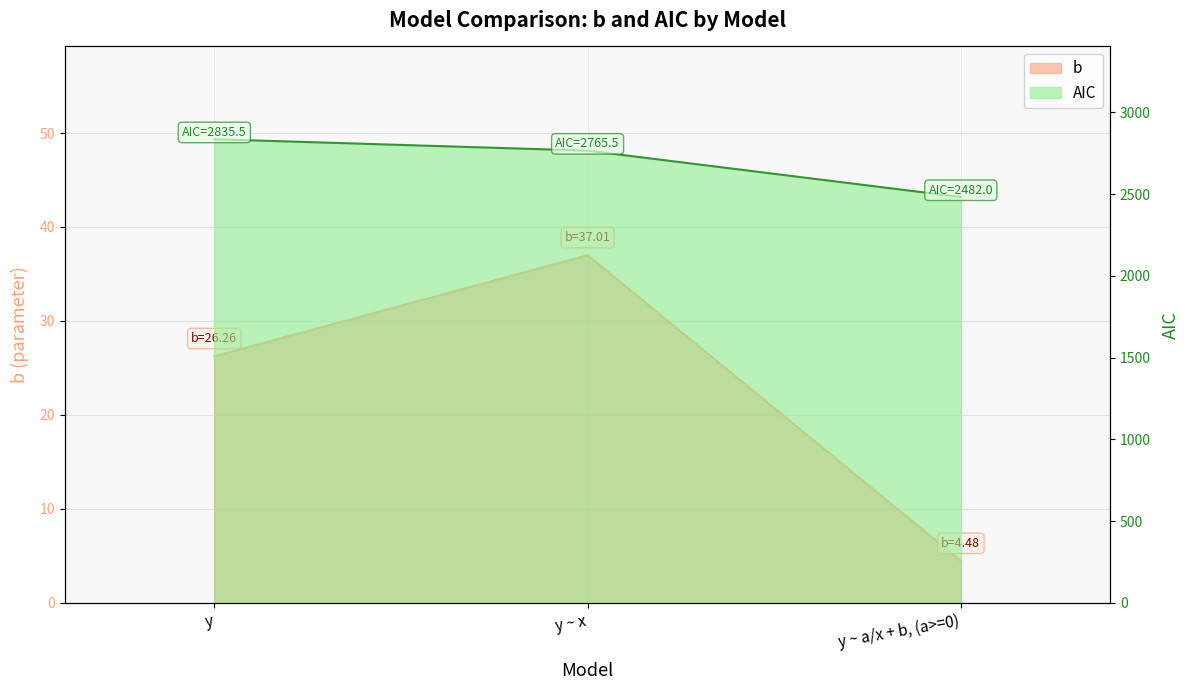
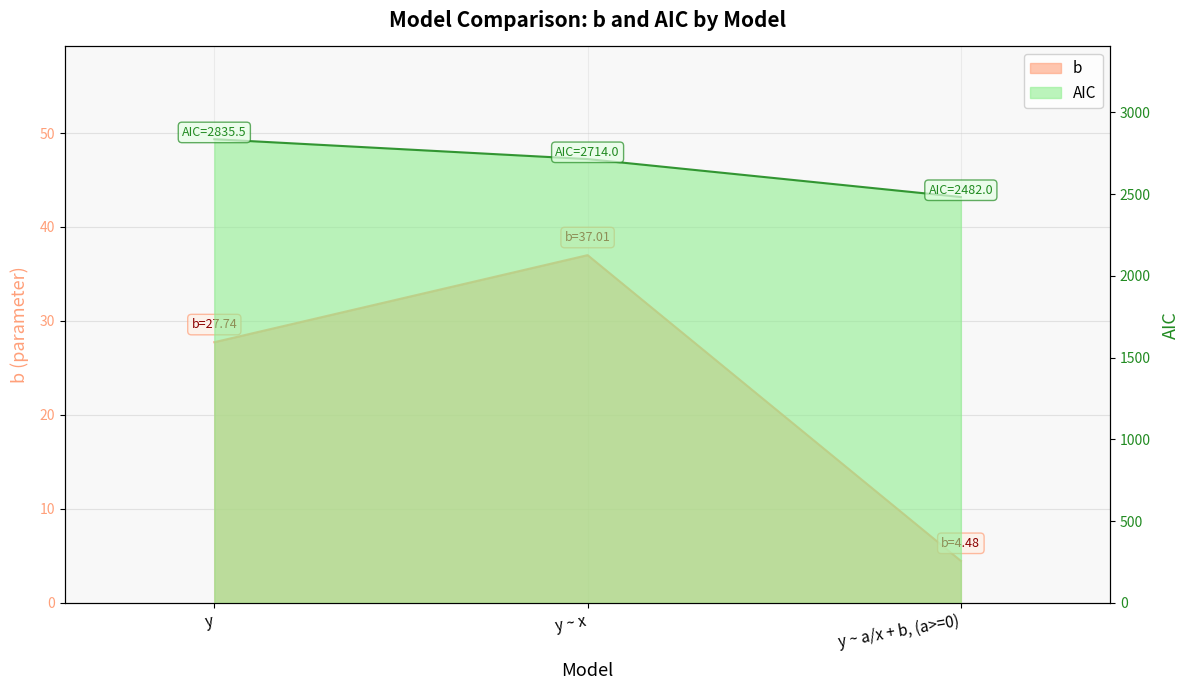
  {
    "b": {
-     "y": 26.26
+     "y": 27.74
    },
    "AIC": {
-     "y ~ x": 2765.5
+     "y ~ x": 2714.0
    }
  }
